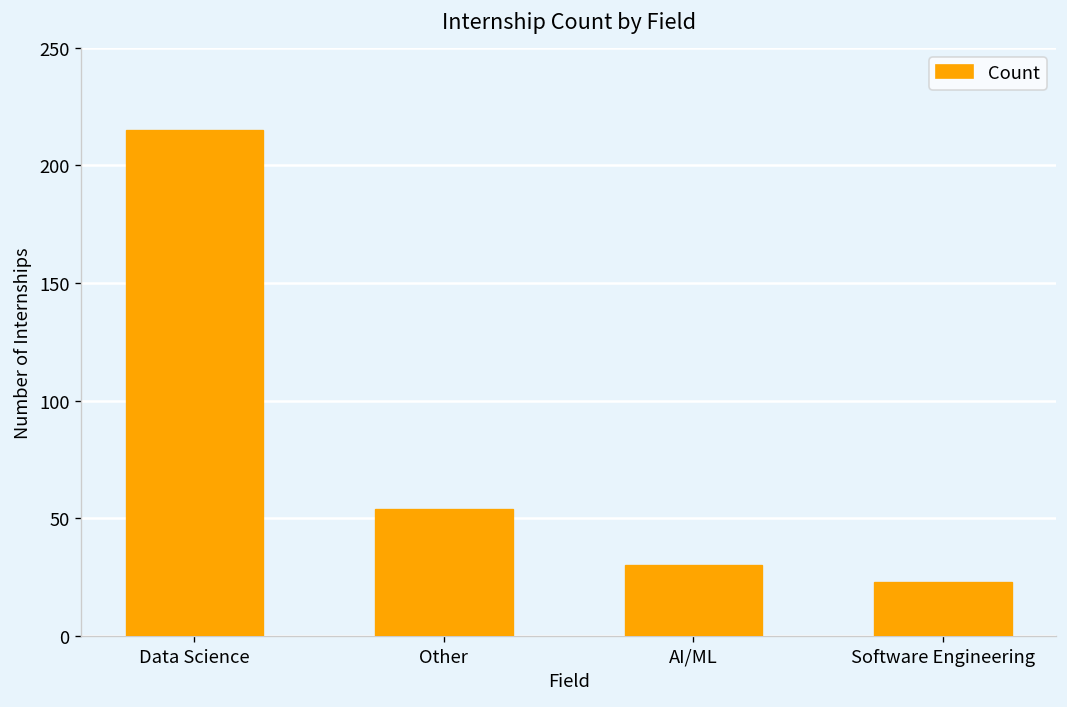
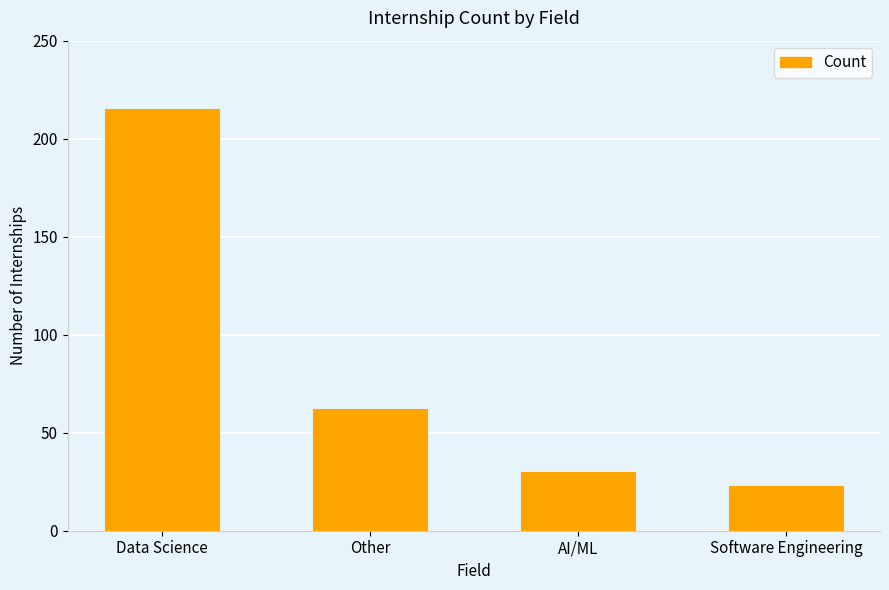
  {
    "Data Science": 215,
-   "Other": 54,
+   "Other": 62,
    "AI/ML": 30,
    "Software Engineering": 23
  }
